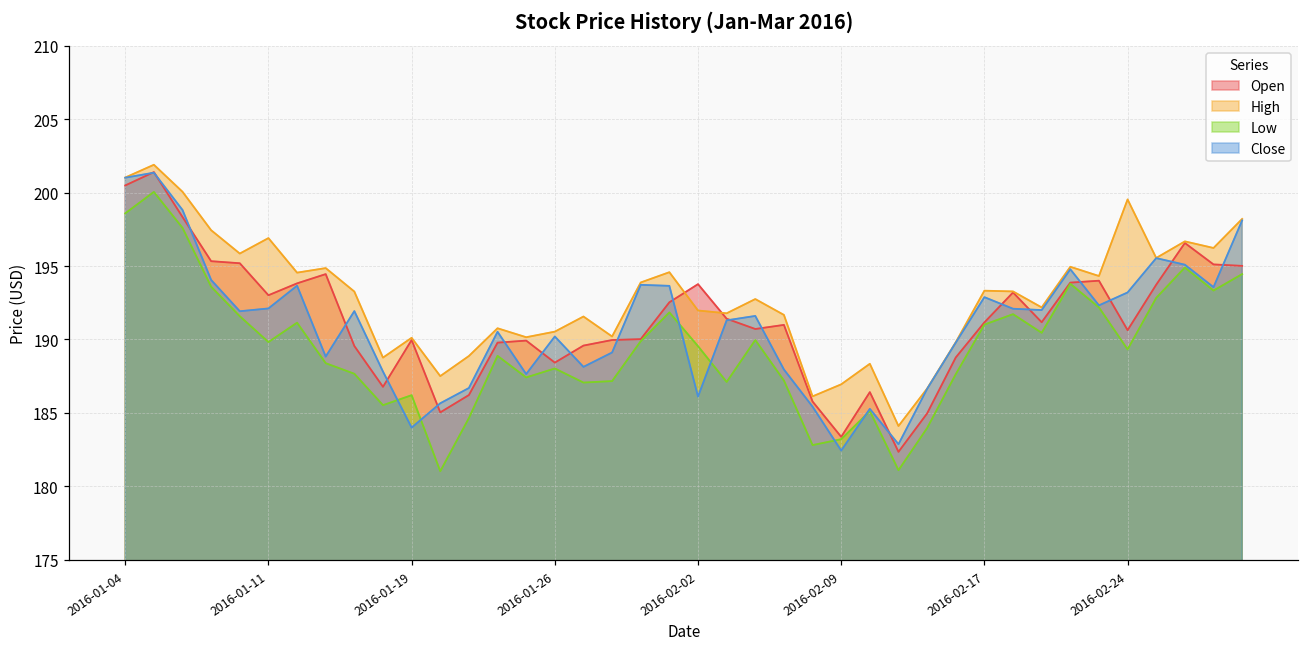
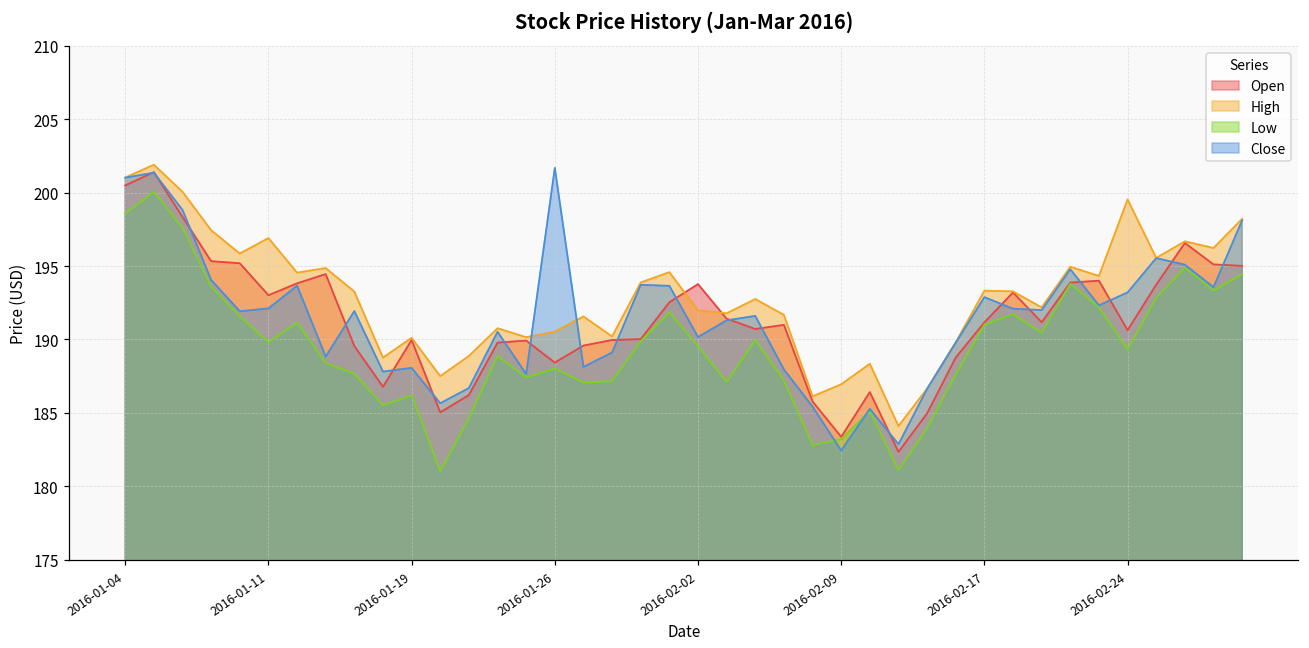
  {
    "Open": {
      "2016-01-04": 200.5,
      "2016-01-11": 193.0,
      "2016-01-26": 188.4,
      "2016-02-02": 193.8,
      "2016-02-24": 190.6
    },
    "High": {
      "2016-01-11": 196.9,
      "2016-01-26": 190.5,
      "2016-02-02": 192.0,
      "2016-02-09": 186.9,
      "2016-02-17": 193.3,
      "2016-02-24": 199.5
    },
    "Low": {
      "2016-01-04": 198.6,
      "2016-01-11": 189.8,
      "2016-01-19": 186.2,
      "2016-01-26": 188.0,
      "2016-02-02": 189.5,
      "2016-02-24": 189.3
    },
    "Close": {
      "2016-01-11": 192.1,
-     "2016-01-19": 184.0,
-     "2016-01-26": 190.2,
-     "2016-02-02": 186.1,
+     "2016-01-19": 188.1,
+     "2016-01-26": 201.7,
+     "2016-02-02": 190.2,
      "2016-02-09": 182.4,
      "2016-02-17": 192.9,
      "2016-02-24": 193.2
    }
  }
